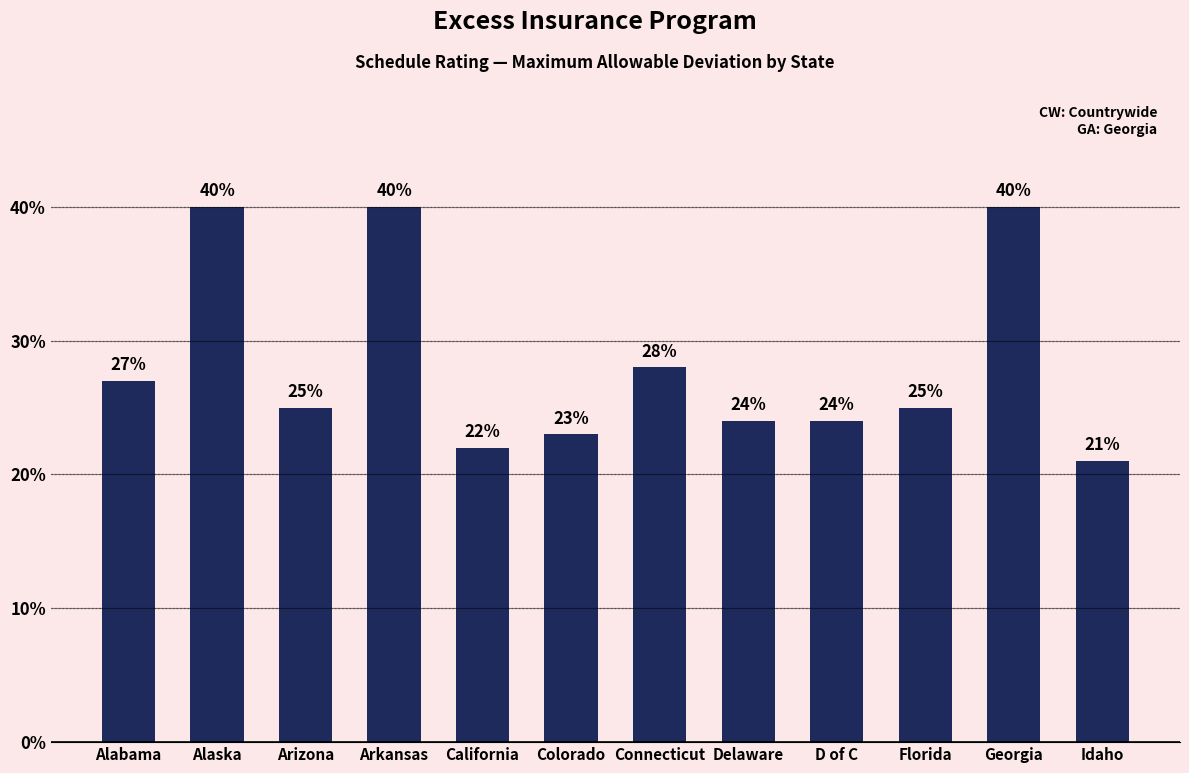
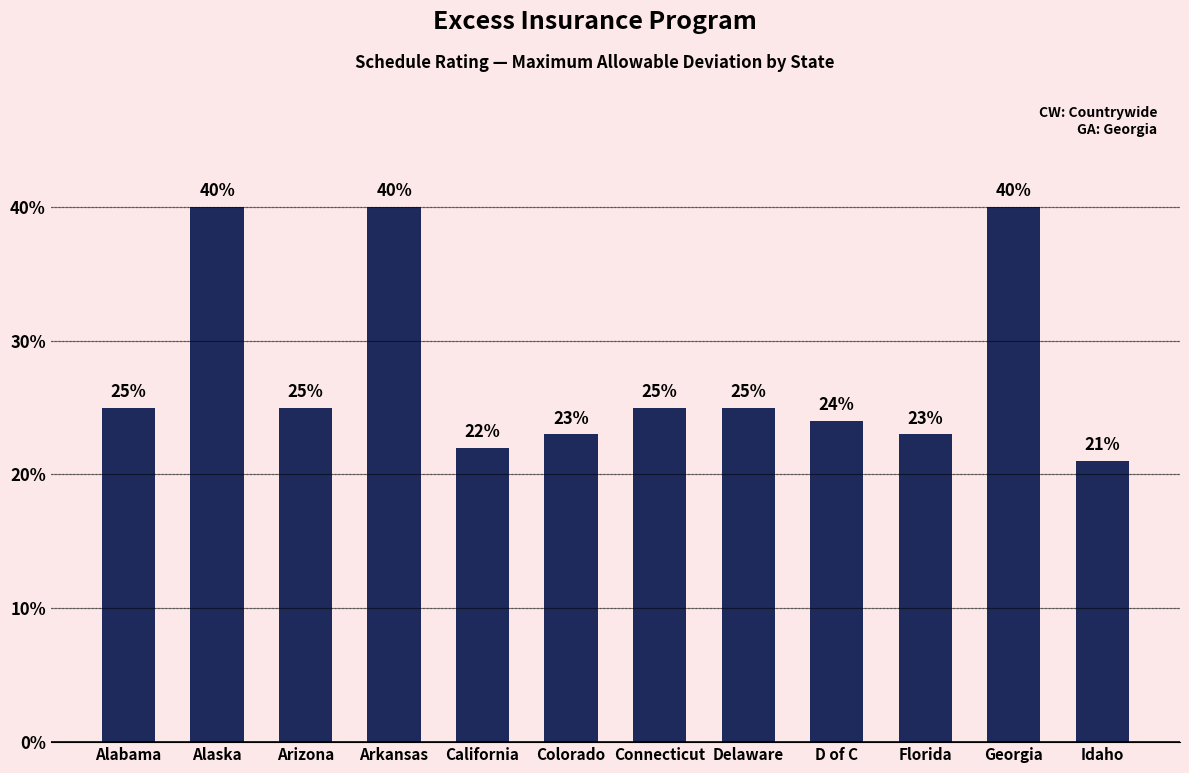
  {
-   "Alabama": "27%",
+   "Alabama": "25%",
    "Alaska": "40%",
    "Arizona": "25%",
    "Arkansas": "40%",
    "California": "22%",
    "Colorado": "23%",
-   "Connecticut": "28%",
-   "Delaware": "24%",
+   "Connecticut": "25%",
+   "Delaware": "25%",
    "D of C": "24%",
-   "Florida": "25%",
+   "Florida": "23%",
    "Georgia": "40%",
    "Idaho": "21%"
  }
